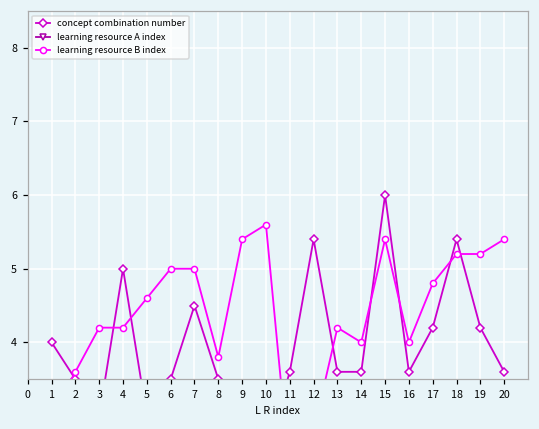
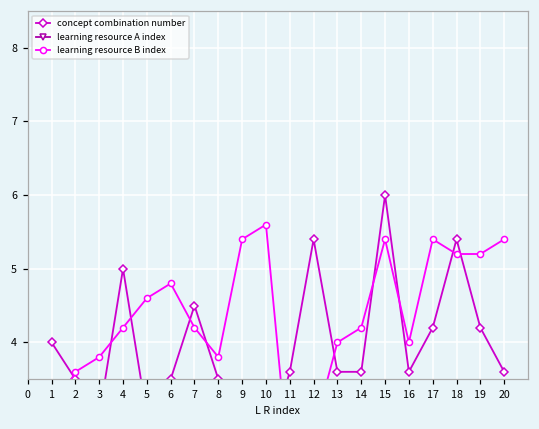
  {
    "learning resource B index": {
      "2": 3.6,
-     "3": 4.2,
+     "3": 3.8,
      "4": 4.2,
      "5": 4.6,
-     "6": 5.0,
-     "7": 5.0,
+     "6": 4.8,
+     "7": 4.2,
      "8": 3.8,
      "9": 5.4,
      "10": 5.6,
-     "13": 4.2,
-     "14": 4.0,
+     "13": 4.0,
+     "14": 4.2,
      "15": 5.4,
      "16": 4.0,
-     "17": 4.8,
+     "17": 5.4,
      "18": 5.2,
      "19": 5.2,
      "20": 5.4
    }
  }
